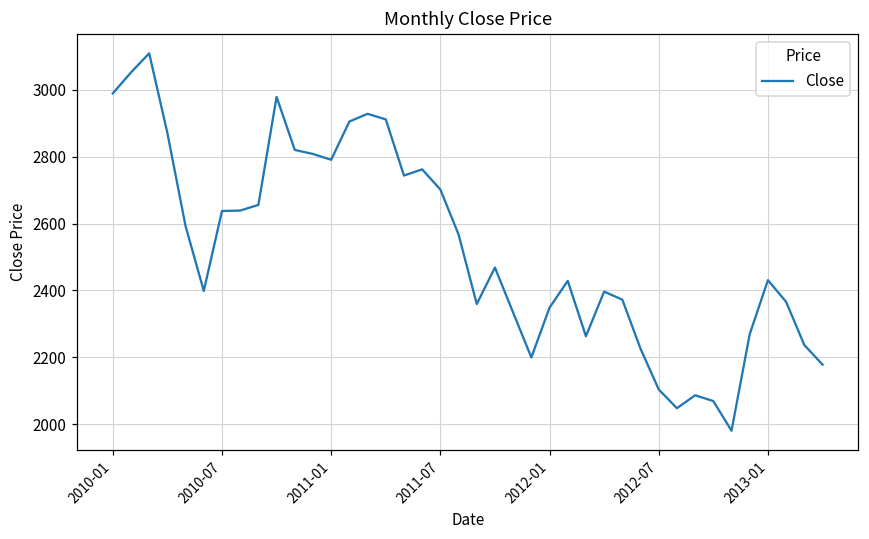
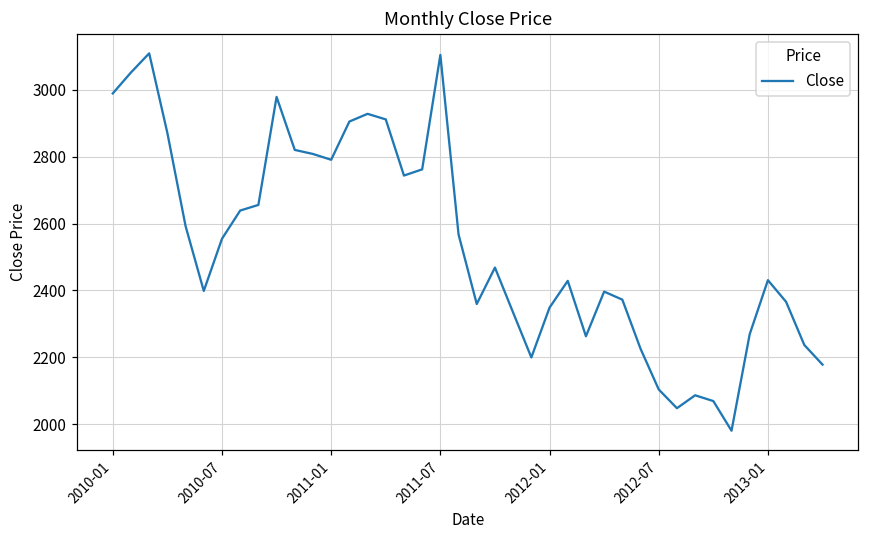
  {
    "2010-01": 2990,
-   "2010-07": 2640,
+   "2010-07": 2550,
    "2011-01": 2790,
-   "2011-07": 2700,
+   "2011-07": 3100,
    "2012-01": 2350,
    "2012-07": 2100,
    "2013-01": 2430
  }
